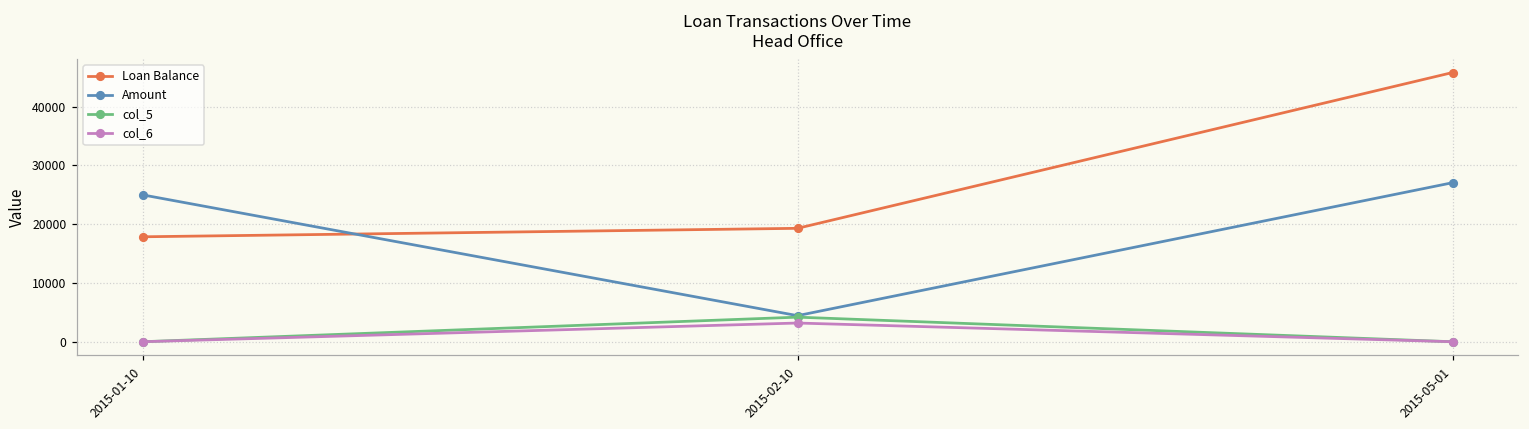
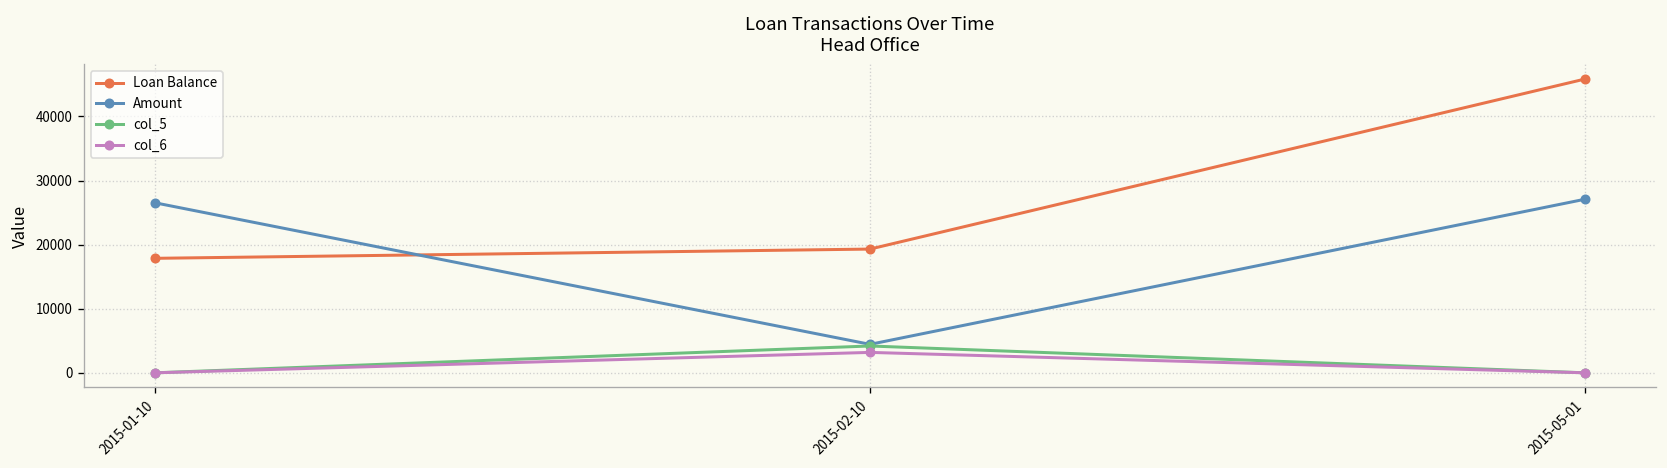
  {
    "Loan Balance": {
      "2015-01-10": 18000,
      "2015-02-10": 19000,
      "2015-05-01": 46000
    },
    "Amount": {
-     "2015-01-10": 25000,
+     "2015-01-10": 27000,
      "2015-05-01": 27000
    },
    "col_6": {
      "2015-02-10": 3000
    }
  }
